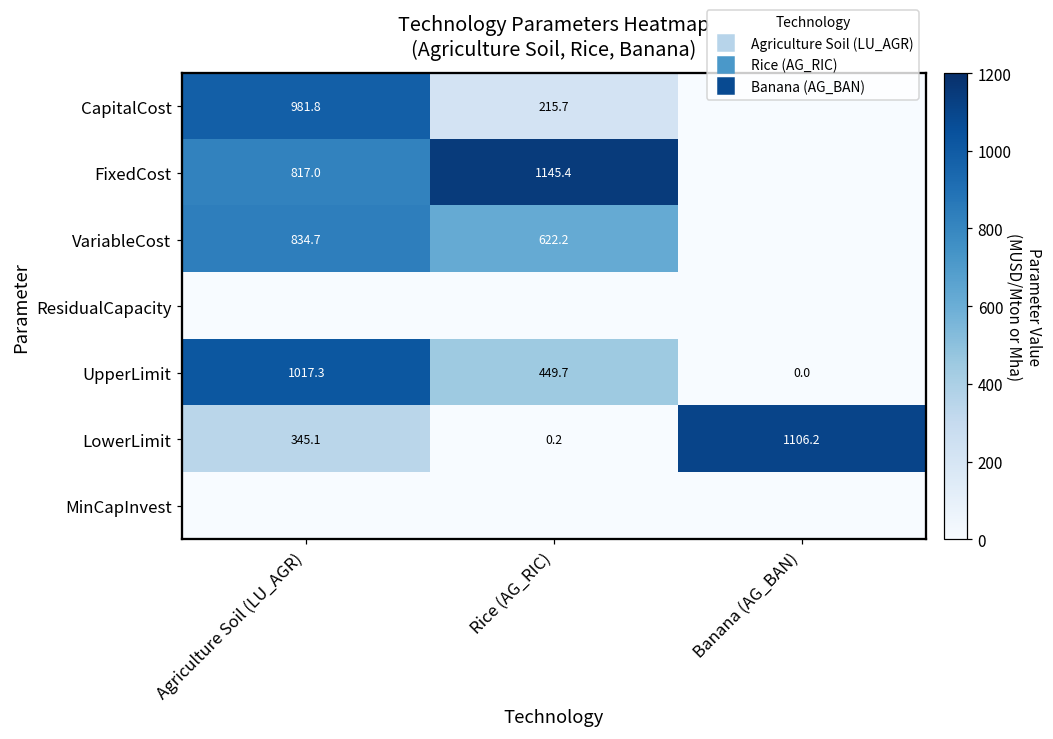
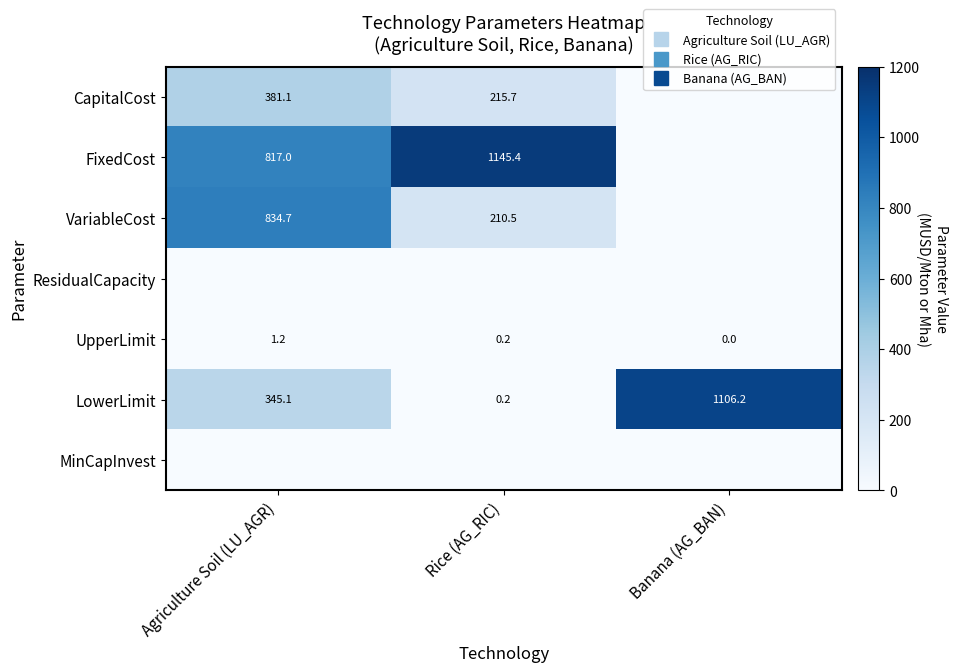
  {
    "CapitalCost": {
-     "Agriculture Soil (LU_AGR)": 981.8,
+     "Agriculture Soil (LU_AGR)": 381.1,
      "Rice (AG_RIC)": 215.7
    },
    "FixedCost": {
      "Agriculture Soil (LU_AGR)": 817.0,
      "Rice (AG_RIC)": 1145.4
    },
    "VariableCost": {
      "Agriculture Soil (LU_AGR)": 834.7,
-     "Rice (AG_RIC)": 622.2
+     "Rice (AG_RIC)": 210.5
    },
    "UpperLimit": {
-     "Agriculture Soil (LU_AGR)": 1017.3,
-     "Rice (AG_RIC)": 449.7,
+     "Agriculture Soil (LU_AGR)": 1.2,
+     "Rice (AG_RIC)": 0.2,
      "Banana (AG_BAN)": 0.0
    },
    "LowerLimit": {
      "Agriculture Soil (LU_AGR)": 345.1,
      "Rice (AG_RIC)": 0.2,
      "Banana (AG_BAN)": 1106.2
    }
  }
